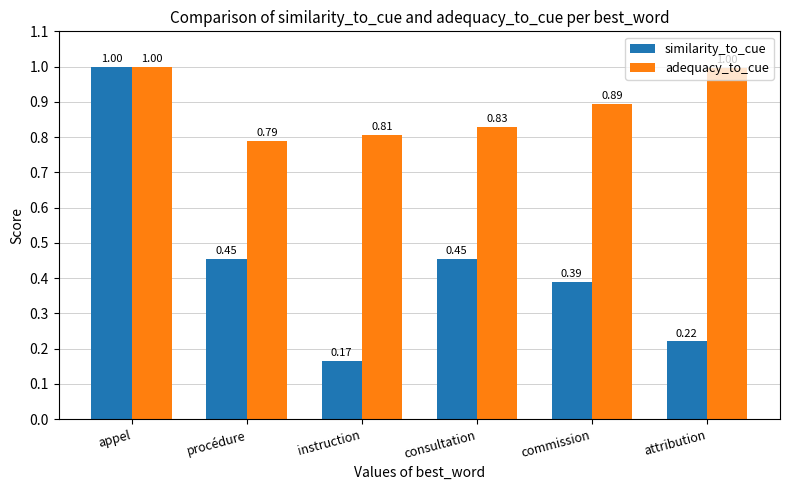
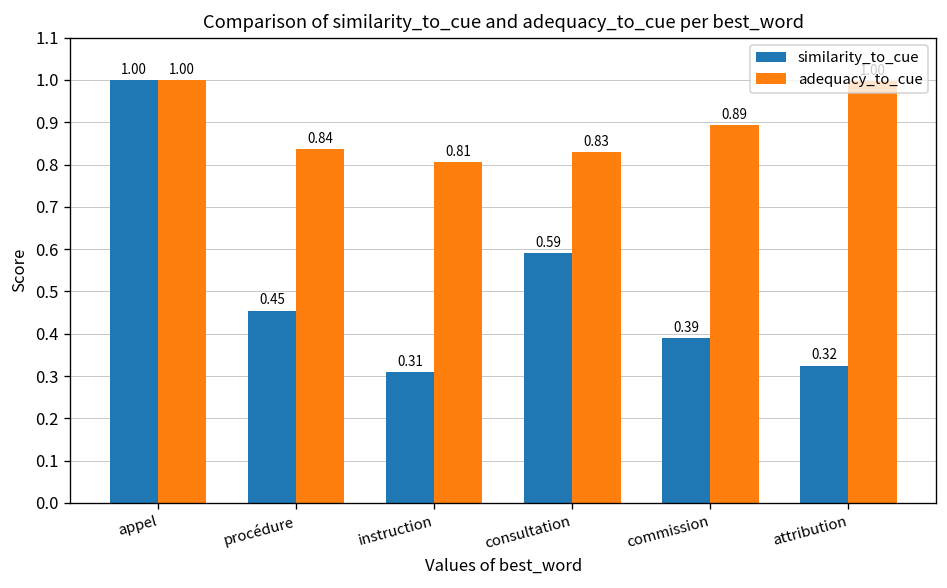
  {
    "similarity_to_cue": {
      "appel": 1.00,
      "procédure": 0.45,
-     "instruction": 0.17,
-     "consultation": 0.45,
+     "instruction": 0.31,
+     "consultation": 0.59,
      "commission": 0.39,
-     "attribution": 0.22
+     "attribution": 0.32
    },
    "adequacy_to_cue": {
      "appel": 1.00,
-     "procédure": 0.79,
+     "procédure": 0.84,
      "instruction": 0.81,
      "consultation": 0.83,
      "commission": 0.89
    }
  }
